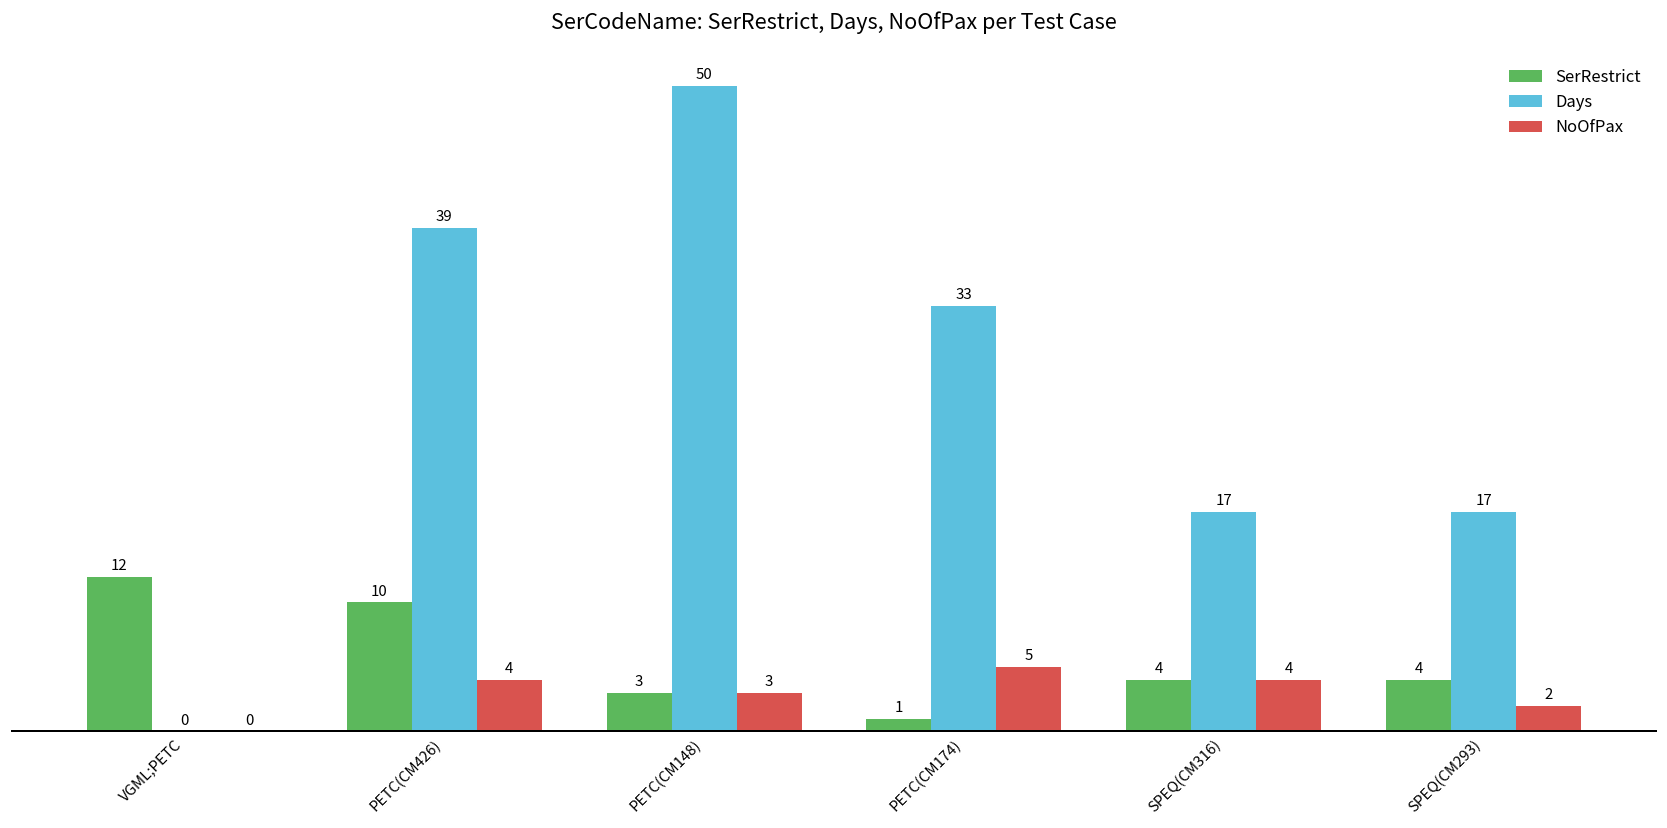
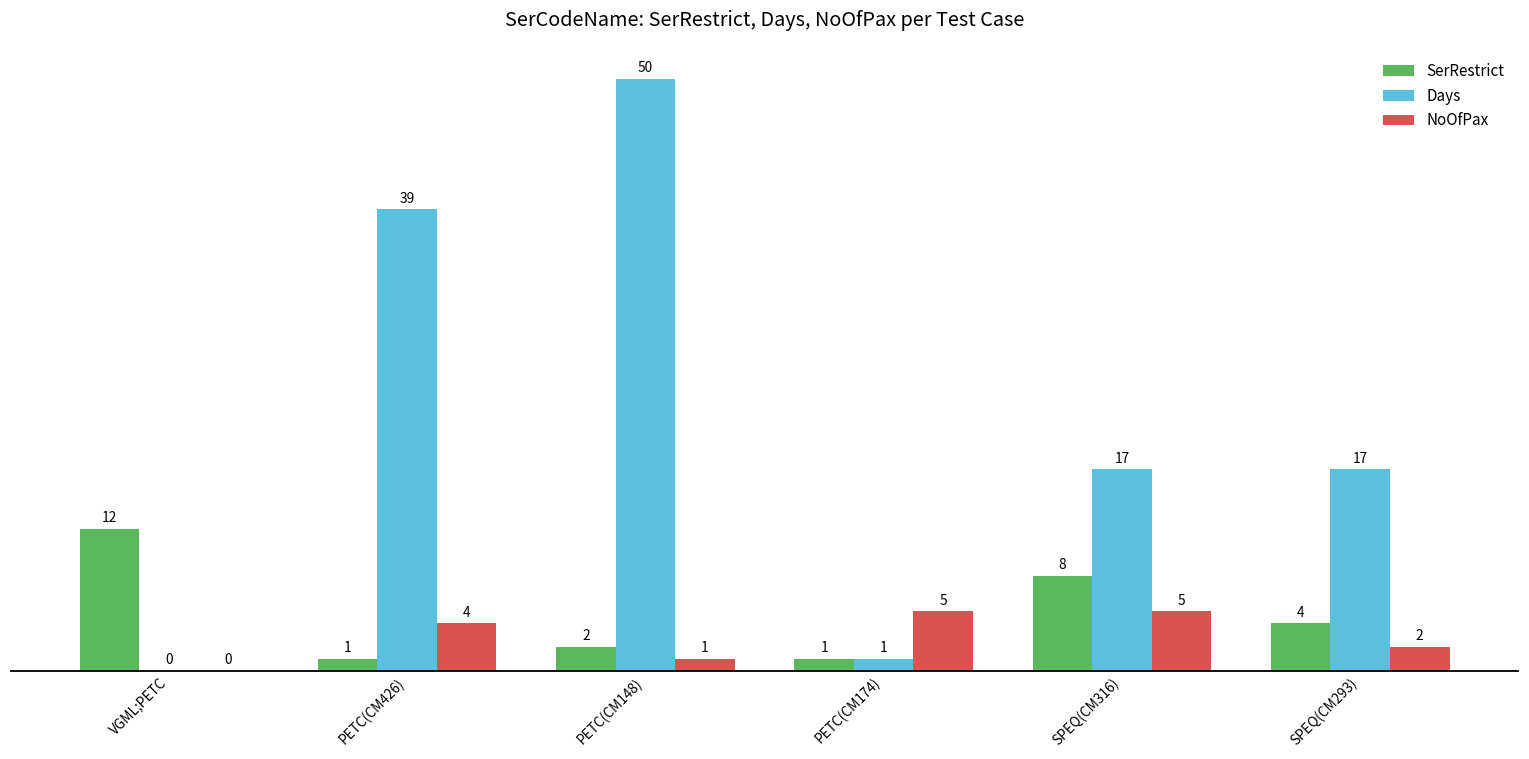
  {
    "SerRestrict": {
      "VGML;PETC": 12,
-     "PETC(CM426)": 10,
-     "PETC(CM148)": 3,
+     "PETC(CM426)": 1,
+     "PETC(CM148)": 2,
      "PETC(CM174)": 1,
-     "SPEQ(CM316)": 4,
+     "SPEQ(CM316)": 8,
      "SPEQ(CM293)": 4
    },
    "Days": {
      "VGML;PETC": 0,
      "PETC(CM426)": 39,
      "PETC(CM148)": 50,
-     "PETC(CM174)": 33,
+     "PETC(CM174)": 1,
      "SPEQ(CM316)": 17,
      "SPEQ(CM293)": 17
    },
    "NoOfPax": {
      "VGML;PETC": 0,
      "PETC(CM426)": 4,
-     "PETC(CM148)": 3,
+     "PETC(CM148)": 1,
      "PETC(CM174)": 5,
-     "SPEQ(CM316)": 4,
+     "SPEQ(CM316)": 5,
      "SPEQ(CM293)": 2
    }
  }
